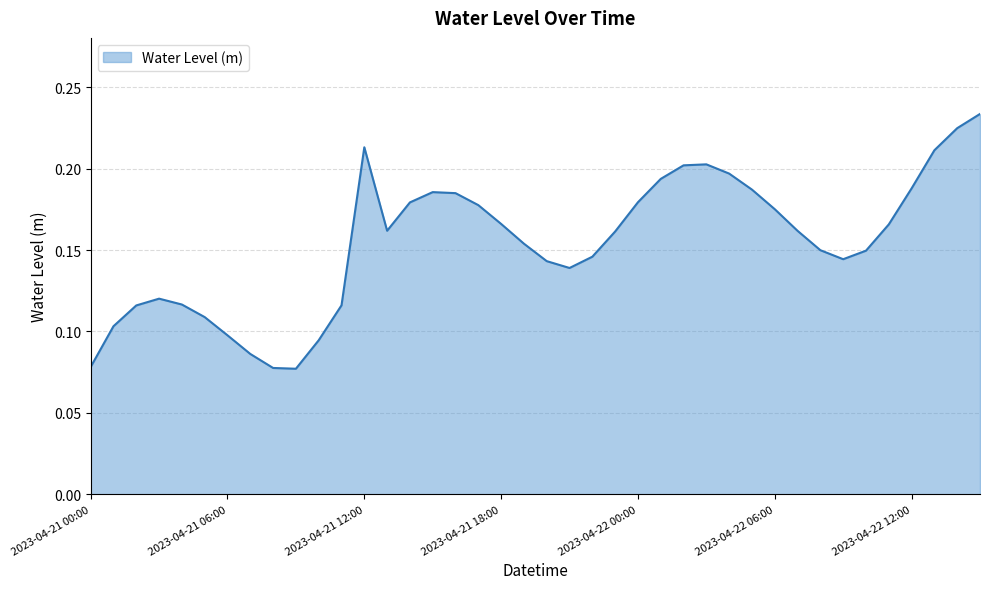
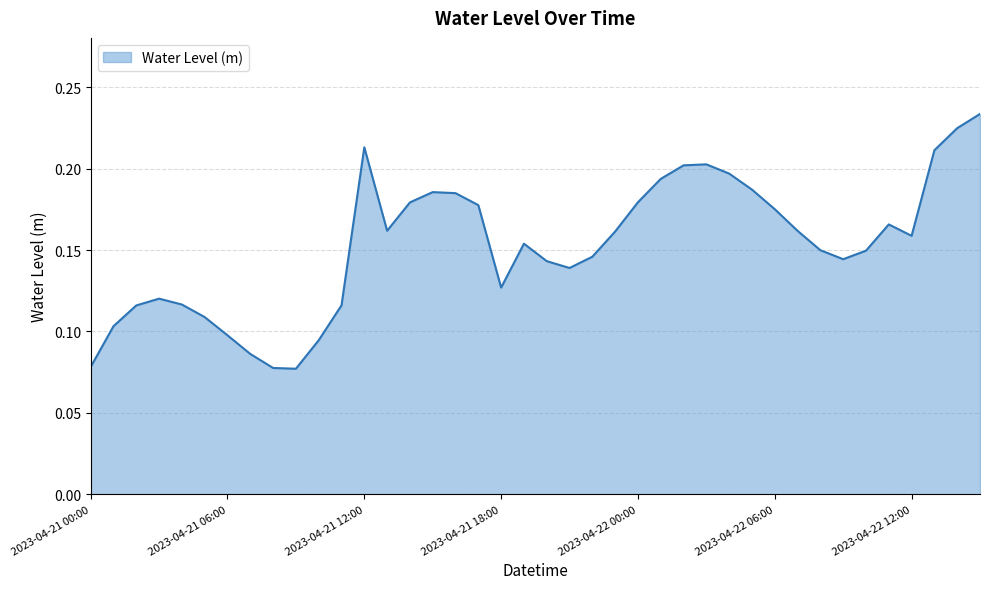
  {
    "2023-04-21 00:00": 0.078,
    "2023-04-21 06:00": 0.098,
    "2023-04-21 12:00": 0.213,
-   "2023-04-21 18:00": 0.166,
+   "2023-04-21 18:00": 0.127,
    "2023-04-22 00:00": 0.179,
    "2023-04-22 06:00": 0.175,
-   "2023-04-22 12:00": 0.188
+   "2023-04-22 12:00": 0.159
  }
